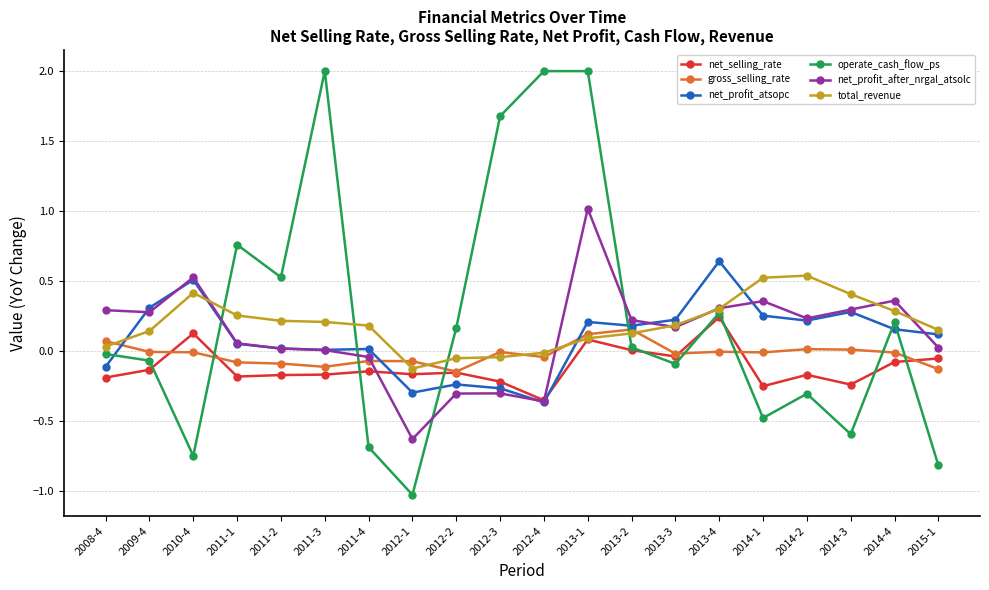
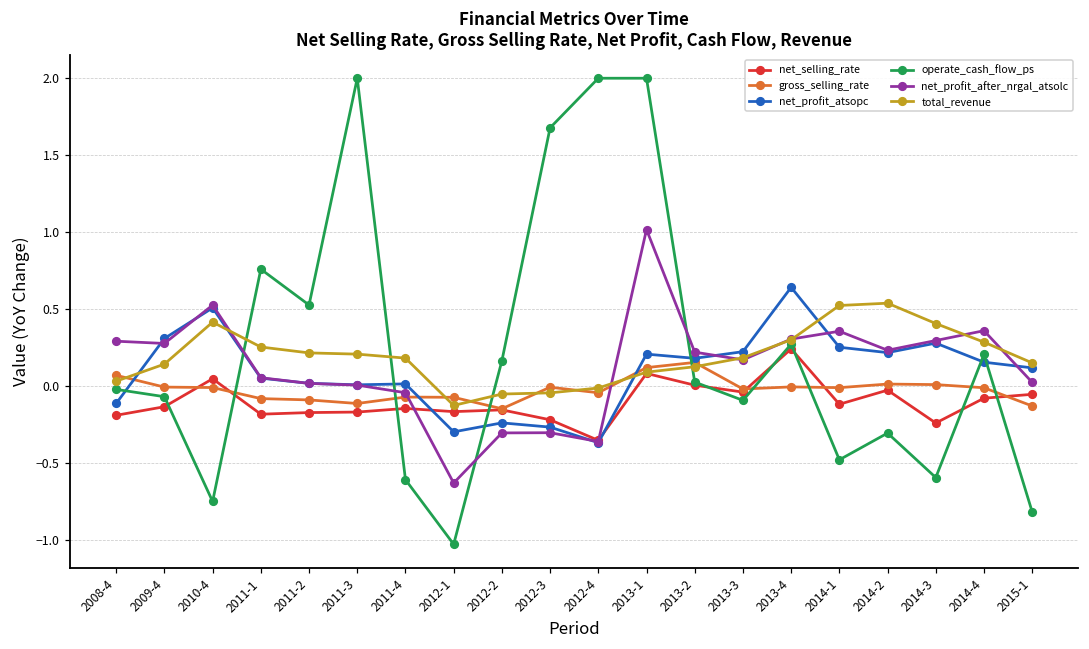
  {
    "net_selling_rate": {
      "2008-4": -0.19,
      "2009-4": -0.14,
-     "2010-4": 0.12,
+     "2010-4": 0.05,
      "2011-1": -0.18,
      "2011-2": -0.17,
      "2011-3": -0.17,
      "2011-4": -0.15,
      "2012-1": -0.17,
      "2012-3": -0.22,
      "2013-2": 0.00,
      "2013-3": -0.04,
      "2013-4": 0.24,
-     "2014-1": -0.25,
-     "2014-2": -0.17,
+     "2014-1": -0.12,
+     "2014-2": -0.03,
      "2014-3": -0.24,
      "2014-4": -0.08,
      "2015-1": -0.06
    },
    "net_profit_atsopc": {
      "2008-4": -0.11,
      "2009-4": 0.31,
      "2011-4": 0.01,
      "2012-1": -0.30,
      "2012-2": -0.24,
      "2012-3": -0.27,
      "2013-1": 0.21,
      "2013-2": 0.18,
      "2013-3": 0.22,
      "2013-4": 0.64,
      "2014-1": 0.25,
      "2014-4": 0.15,
      "2015-1": 0.12
    },
    "operate_cash_flow_ps": {
      "2008-4": -0.02,
      "2009-4": -0.07,
      "2010-4": -0.75,
      "2011-1": 0.76,
      "2011-2": 0.53,
      "2011-3": 2.00,
-     "2011-4": -0.69,
+     "2011-4": -0.61,
      "2012-1": -1.03,
      "2012-2": 0.16,
      "2012-3": 1.68,
      "2012-4": 2.00,
      "2013-1": 2.00,
      "2013-2": 0.02,
      "2013-3": -0.09,
      "2013-4": 0.27,
      "2014-1": -0.48,
      "2014-2": -0.31,
      "2014-3": -0.60,
      "2014-4": 0.20,
      "2015-1": -0.82
    },
    "net_profit_after_nrgal_atsolc": {
      "2008-4": 0.29,
      "2009-4": 0.28,
      "2011-4": -0.04,
      "2012-1": -0.63,
      "2012-2": -0.31,
      "2012-3": -0.30,
      "2013-1": 1.02,
      "2013-2": 0.22,
      "2014-1": 0.36,
      "2014-4": 0.36,
      "2015-1": 0.02
    }
  }
